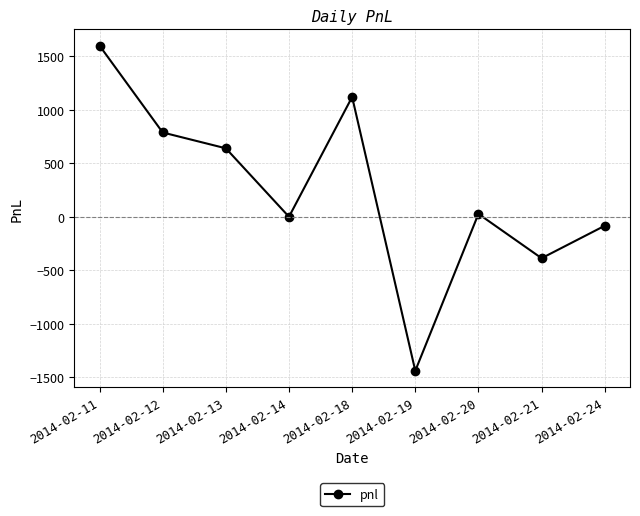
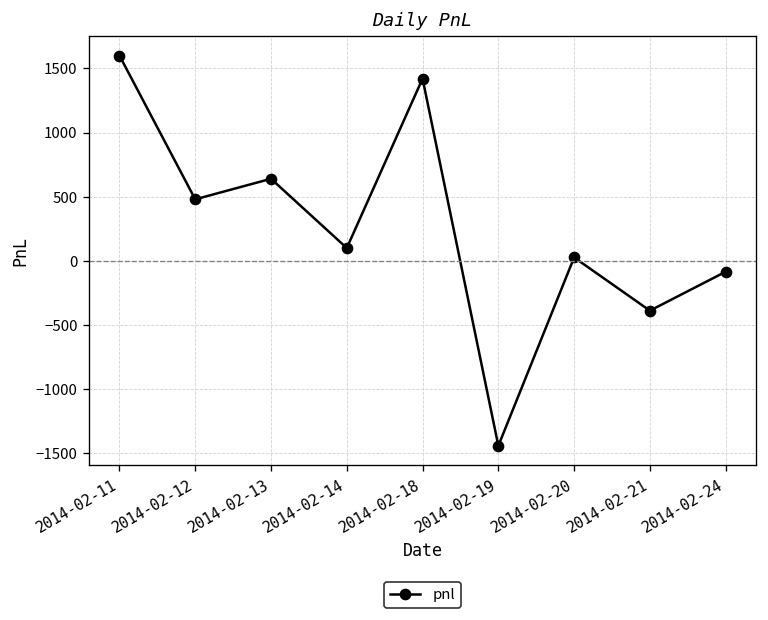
  {
    "2014-02-11": 1600,
-   "2014-02-12": 790,
+   "2014-02-12": 480,
    "2014-02-13": 640,
-   "2014-02-14": 0,
-   "2014-02-18": 1120,
+   "2014-02-14": 100,
+   "2014-02-18": 1420,
    "2014-02-19": -1440,
    "2014-02-20": 30,
    "2014-02-21": -390,
    "2014-02-24": -80
  }
